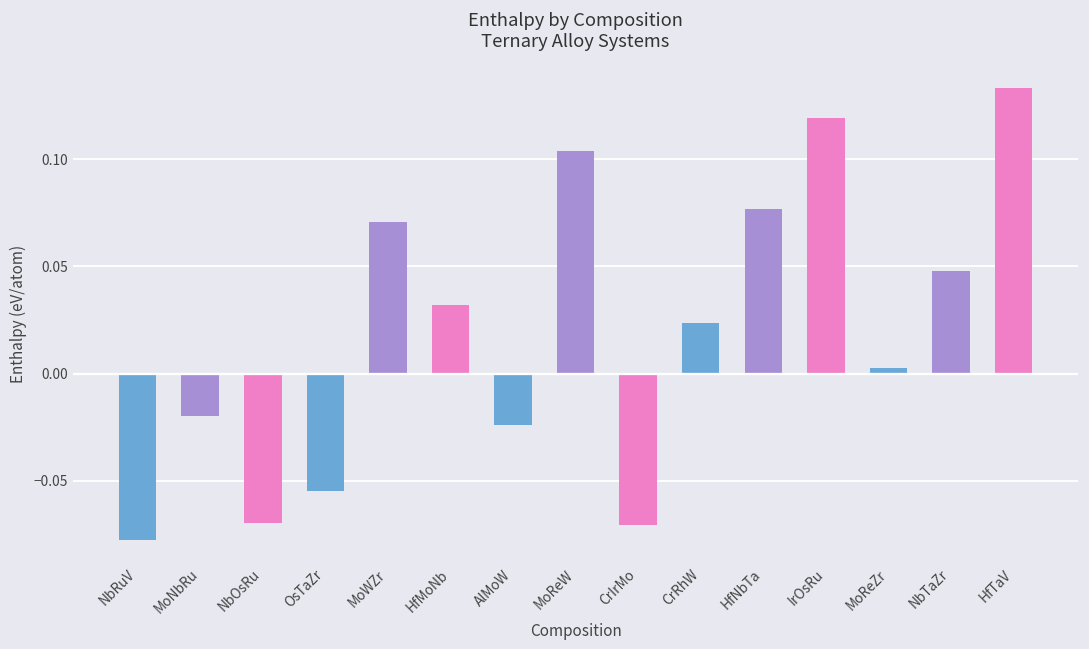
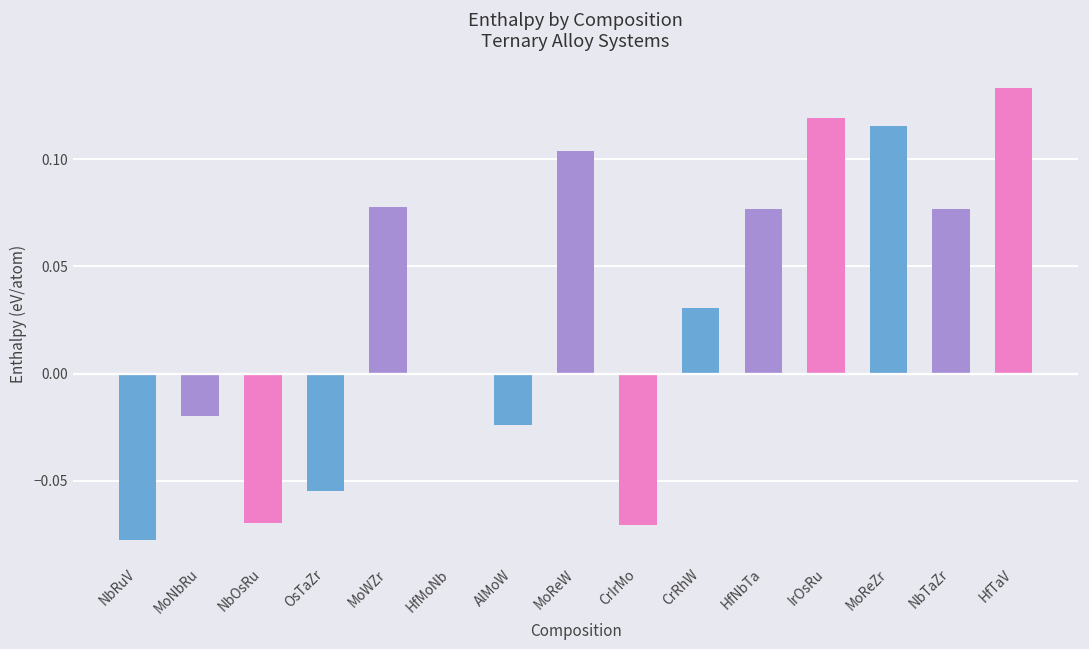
  {
    "NbRuV": -0.078,
    "MoNbRu": -0.020,
    "NbOsRu": -0.070,
    "OsTaZr": -0.055,
-   "MoWZr": 0.071,
-   "HfMoNb": 0.032,
+   "MoWZr": 0.078,
+   "HfMoNb": 0.000,
    "AlMoW": -0.024,
    "MoReW": 0.104,
    "CrIrMo": -0.070,
-   "CrRhW": 0.023,
+   "CrRhW": 0.031,
    "HfNbTa": 0.077,
    "IrOsRu": 0.119,
-   "MoReZr": 0.003,
-   "NbTaZr": 0.048,
+   "MoReZr": 0.116,
+   "NbTaZr": 0.077,
    "HfTaV": 0.133
  }
